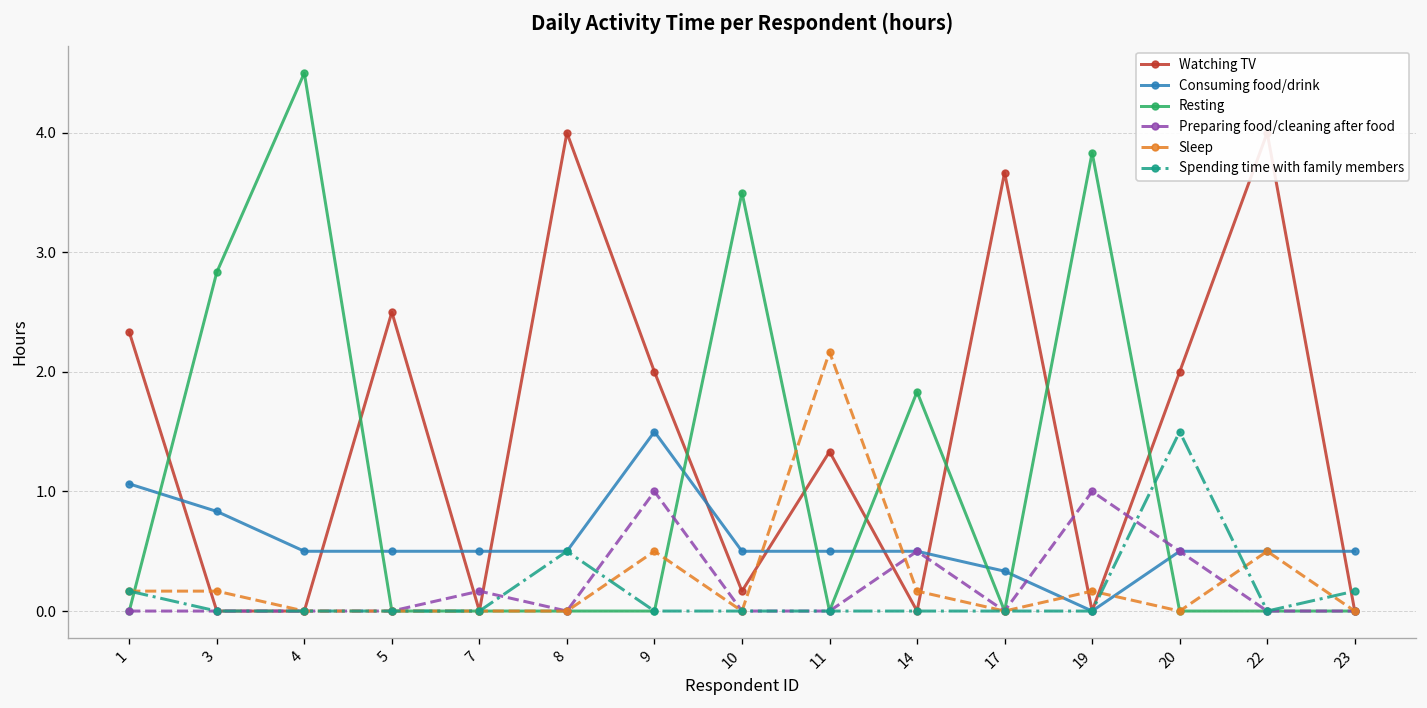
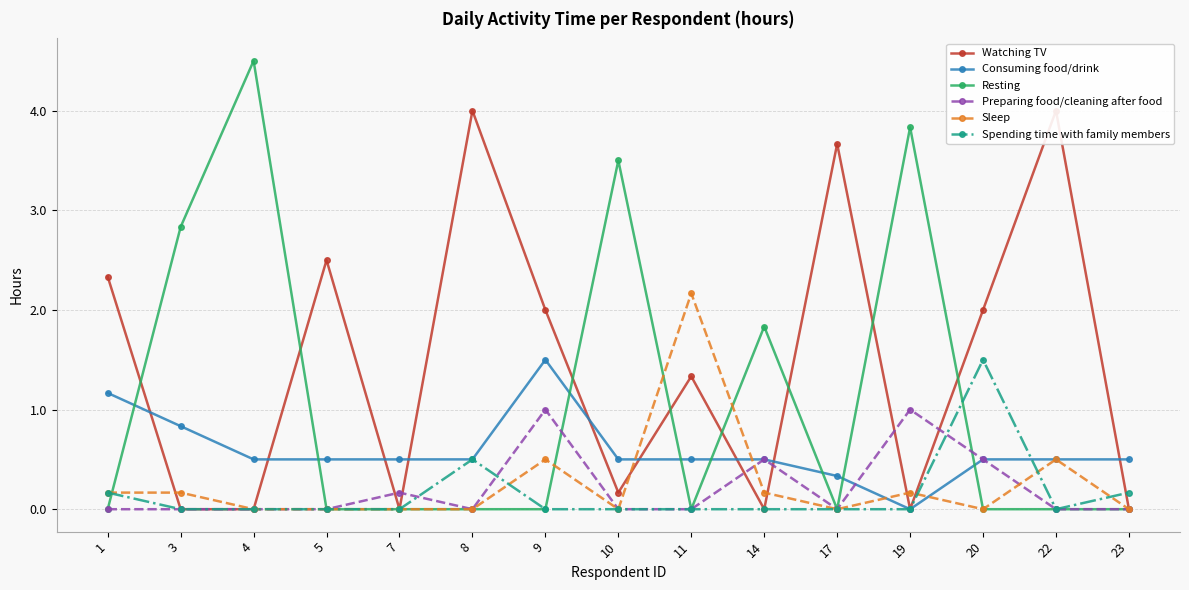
  {
    "Watching TV": {
      "1": 2.3,
      "5": 2.5,
      "8": 4.0,
      "9": 2.0,
      "10": 0.2,
      "11": 1.3,
      "17": 3.7,
      "20": 2.0
    },
    "Consuming food/drink": {
-     "1": 1.1,
+     "1": 1.2,
      "3": 0.8,
      "4": 0.5,
      "5": 0.5,
      "7": 0.5,
      "9": 1.5,
      "10": 0.5,
      "11": 0.5,
      "17": 0.3,
      "23": 0.5
    },
    "Preparing food/cleaning after food": {
      "7": 0.2,
      "9": 1.0,
      "19": 1.0
    },
    "Sleep": {
      "3": 0.2,
      "9": 0.5,
      "11": 2.2,
      "14": 0.2,
      "19": 0.2
    }
  }
